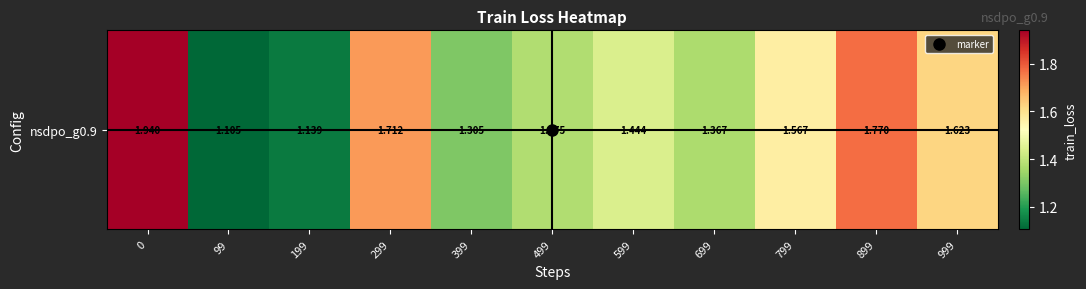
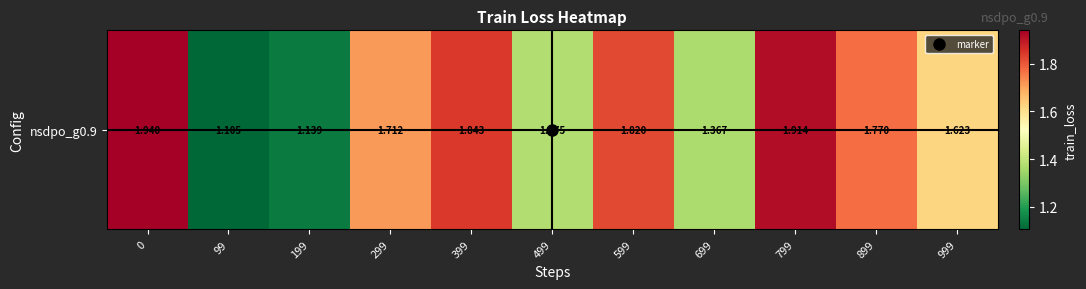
  {
    "nsdpo_g0.9": {
      "0": 1.940,
      "99": 1.105,
      "199": 1.139,
      "299": 1.712,
-     "399": 1.305,
-     "599": 1.444,
+     "399": 1.843,
+     "599": 1.820,
      "699": 1.367,
-     "799": 1.567,
+     "799": 1.914,
      "899": 1.770,
      "999": 1.623
    }
  }
